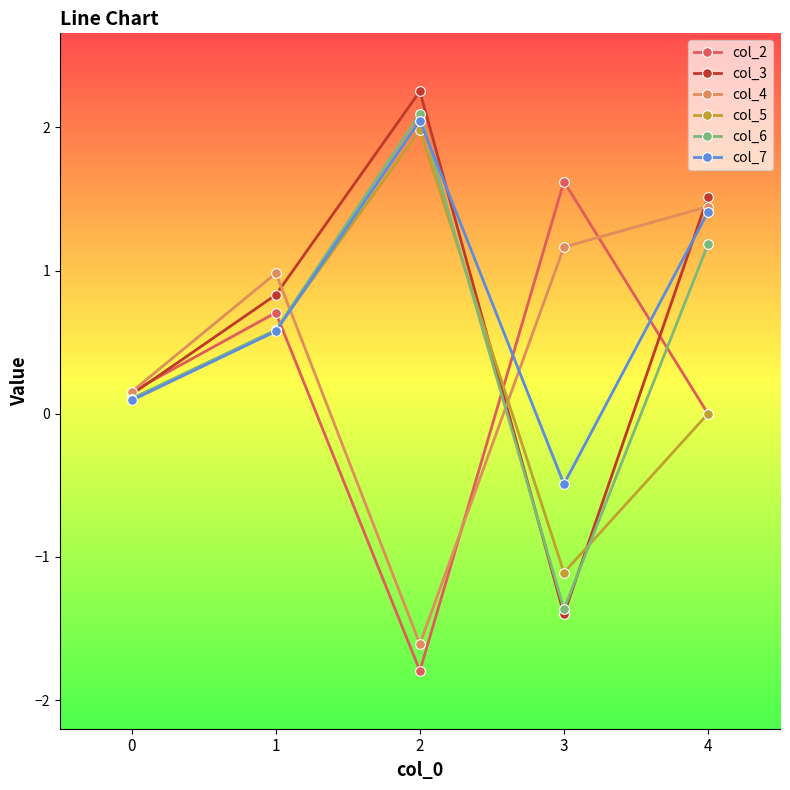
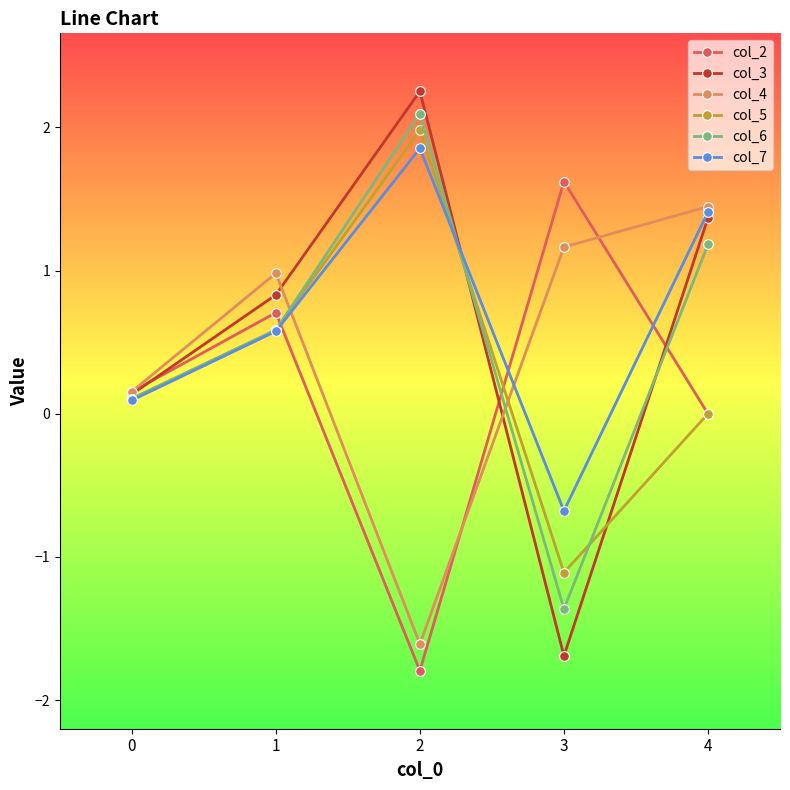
  {
    "col_3": {
      "1": 0.83,
      "2": 2.25,
-     "3": -1.40,
-     "4": 1.52
+     "3": -1.69,
+     "4": 1.37
    },
    "col_6": {
      "2": 2.10,
      "3": -1.36,
      "4": 1.18
    },
    "col_7": {
-     "2": 2.05,
-     "3": -0.49,
+     "2": 1.85,
+     "3": -0.68,
      "4": 1.41
    }
  }
